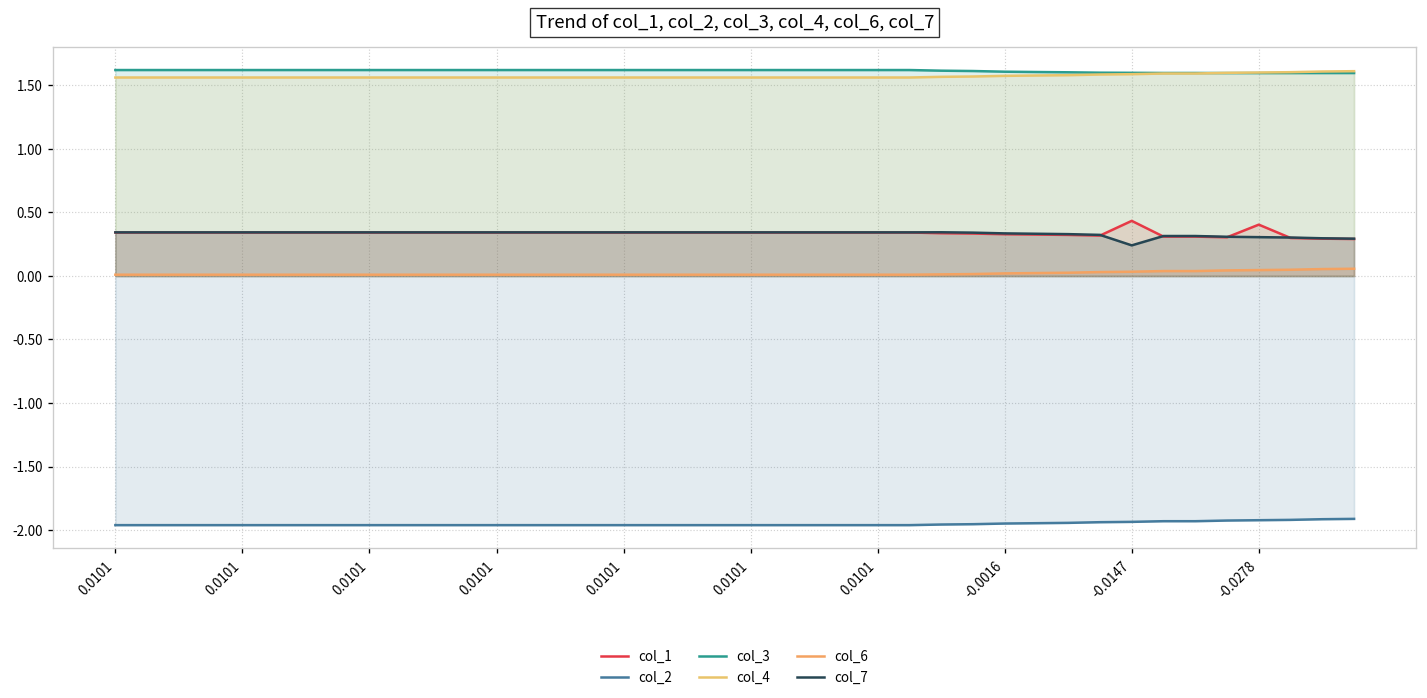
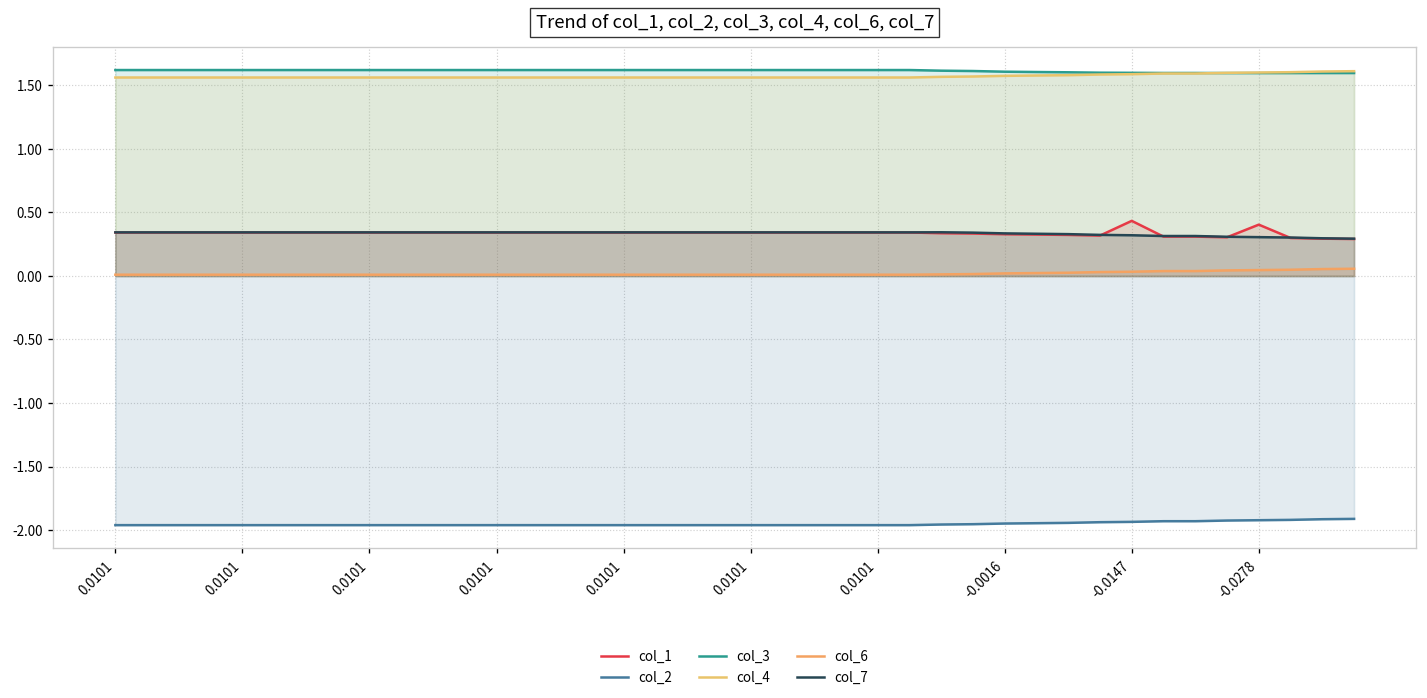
  {
    "col_1": {
      "-0.0147": 0.43,
      "-0.0278": 0.40
    },
    "col_7": {
-     "-0.0147": 0.24,
+     "-0.0147": 0.32,
      "-0.0278": 0.31
    }
  }
